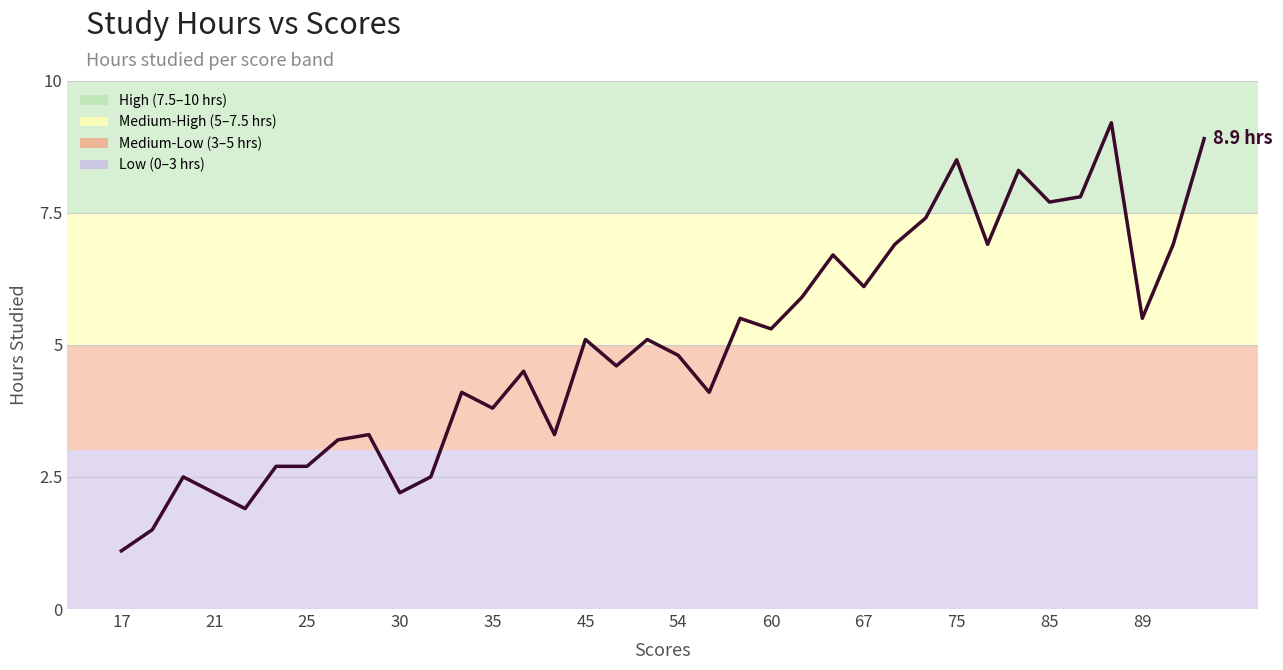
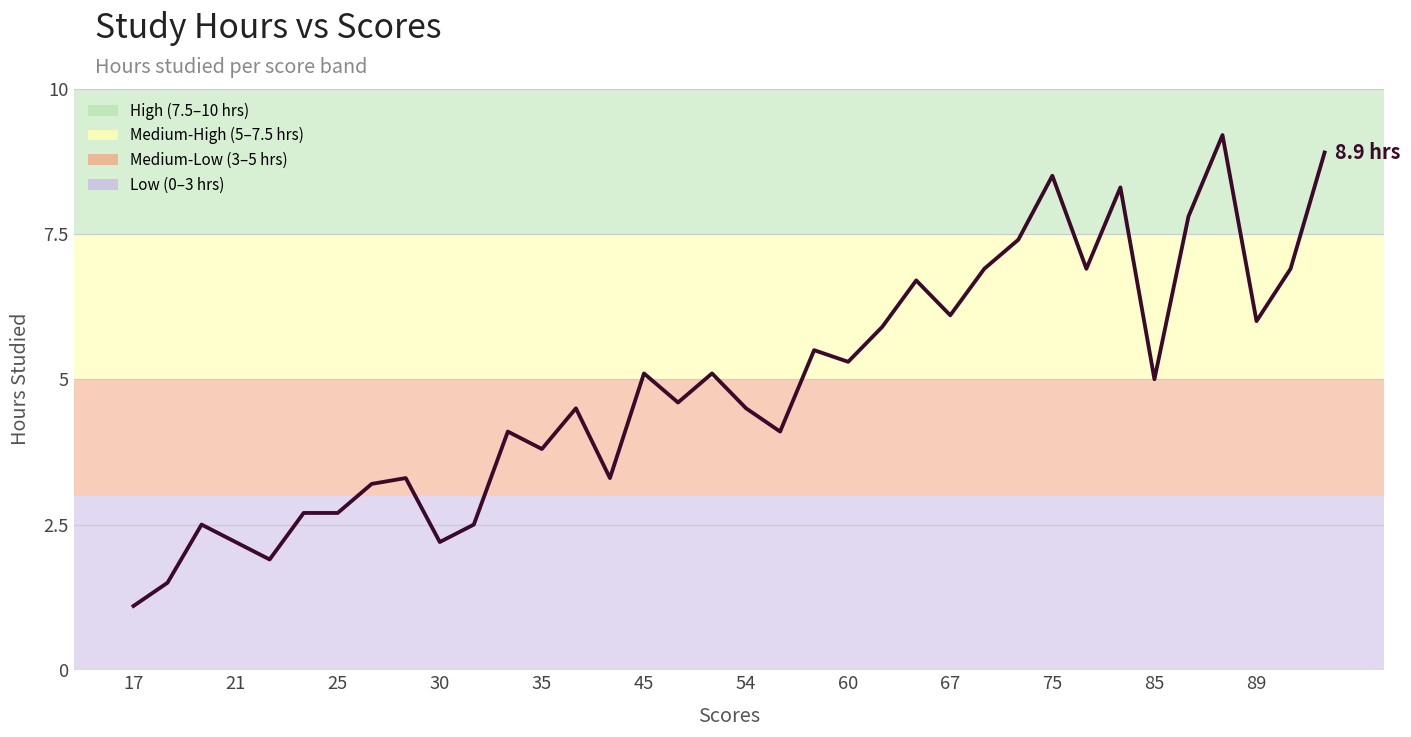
  {
    "21": 2.2,
    "30": 2.2,
    "45": 5.1,
-   "54": 4.8,
+   "54": 4.5,
    "60": 5.3,
    "67": 6.1,
    "75": 8.5,
-   "85": 7.7,
-   "89": 5.5
+   "85": 5.0,
+   "89": 6.0
  }
